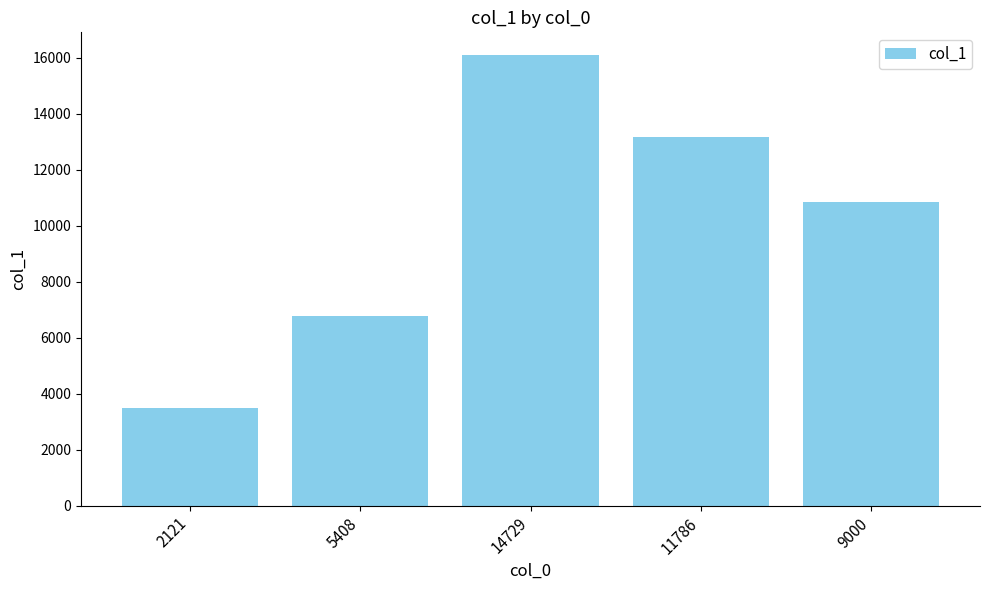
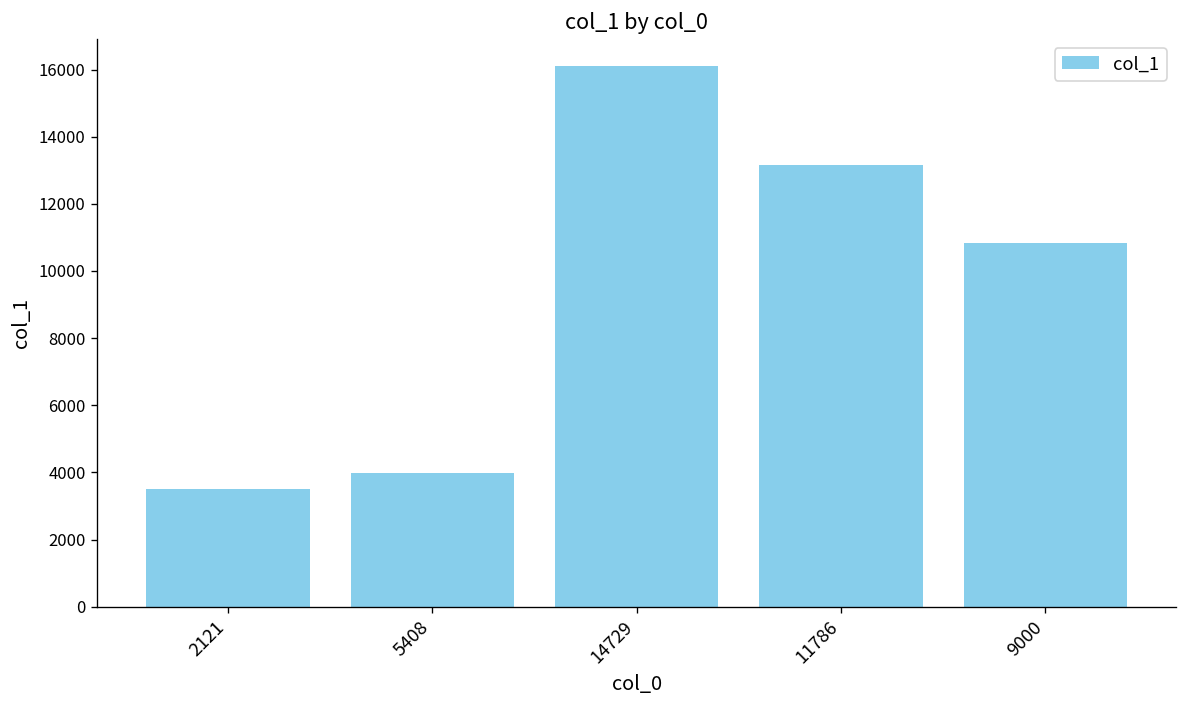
  {
    "2121": 3500,
-   "5408": 6800,
+   "5408": 4000,
    "14729": 16100,
    "11786": 13200,
    "9000": 10800
  }
